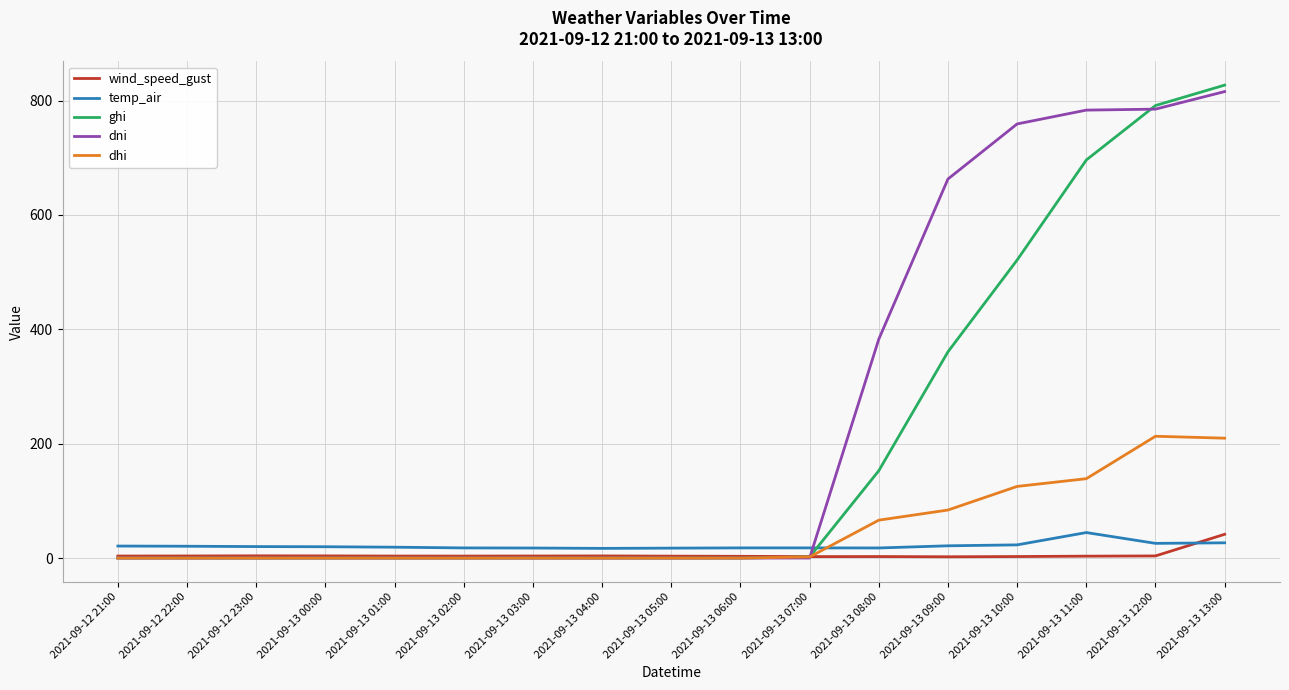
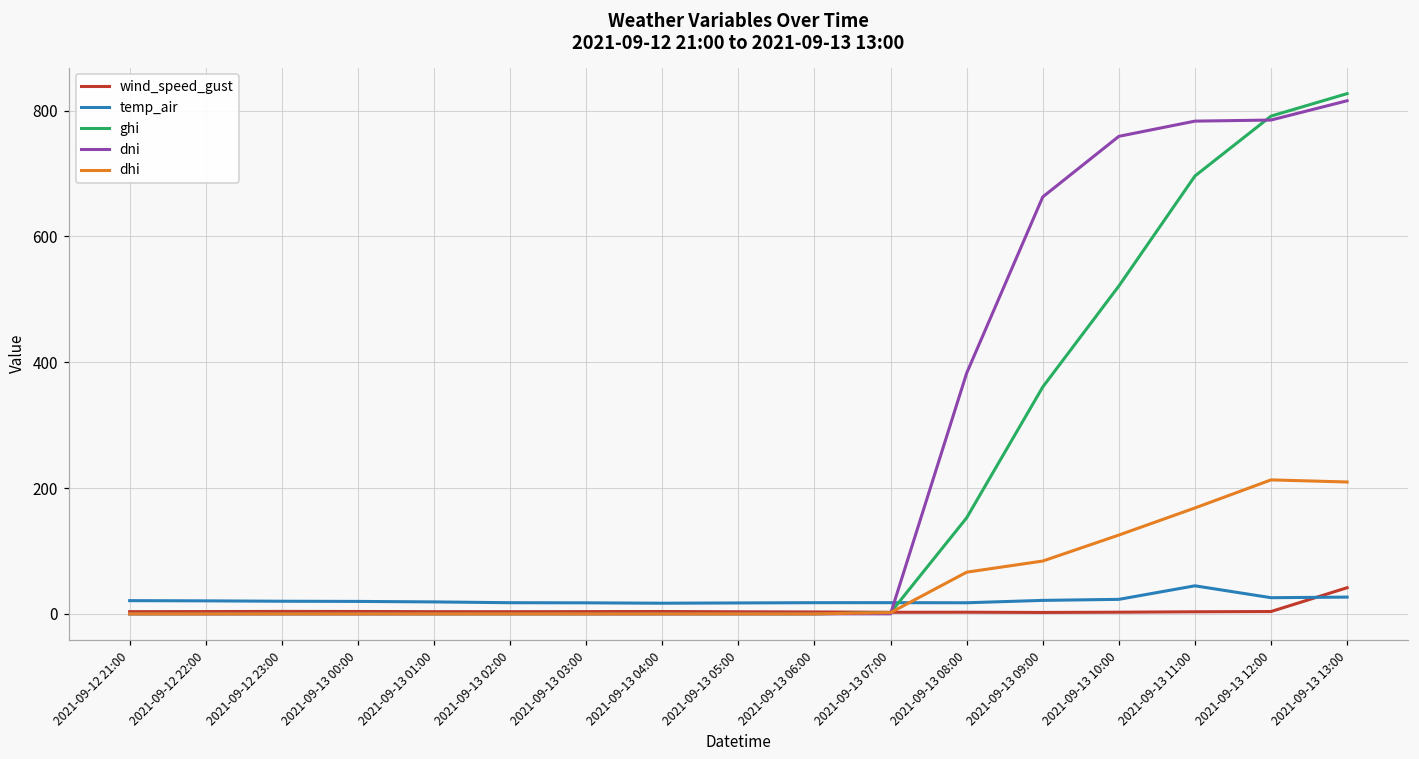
  {
    "wind_speed_gust": {
      "2021-09-13 08:00": 0,
      "2021-09-13 09:00": 0,
      "2021-09-13 10:00": 0,
      "2021-09-13 11:00": 0,
      "2021-09-13 12:00": 0,
      "2021-09-13 13:00": 40
    },
    "temp_air": {
      "2021-09-12 21:00": 20,
      "2021-09-12 22:00": 20,
      "2021-09-12 23:00": 20,
      "2021-09-13 00:00": 20,
      "2021-09-13 01:00": 20,
      "2021-09-13 02:00": 20,
      "2021-09-13 03:00": 20,
      "2021-09-13 04:00": 20,
      "2021-09-13 05:00": 20,
      "2021-09-13 06:00": 20,
      "2021-09-13 07:00": 20,
      "2021-09-13 08:00": 20,
      "2021-09-13 09:00": 20,
      "2021-09-13 10:00": 20,
      "2021-09-13 11:00": 40,
      "2021-09-13 12:00": 30,
      "2021-09-13 13:00": 30
    },
    "ghi": {
      "2021-09-13 08:00": 150,
      "2021-09-13 09:00": 360,
      "2021-09-13 10:00": 520,
      "2021-09-13 11:00": 700,
      "2021-09-13 12:00": 790,
      "2021-09-13 13:00": 830
    },
    "dni": {
      "2021-09-13 08:00": 380,
      "2021-09-13 09:00": 660,
      "2021-09-13 10:00": 760,
      "2021-09-13 11:00": 780,
      "2021-09-13 12:00": 790,
      "2021-09-13 13:00": 820
    },
    "dhi": {
      "2021-09-13 08:00": 70,
      "2021-09-13 09:00": 80,
      "2021-09-13 10:00": 130,
-     "2021-09-13 11:00": 140,
+     "2021-09-13 11:00": 170,
      "2021-09-13 12:00": 210,
      "2021-09-13 13:00": 210
    }
  }
